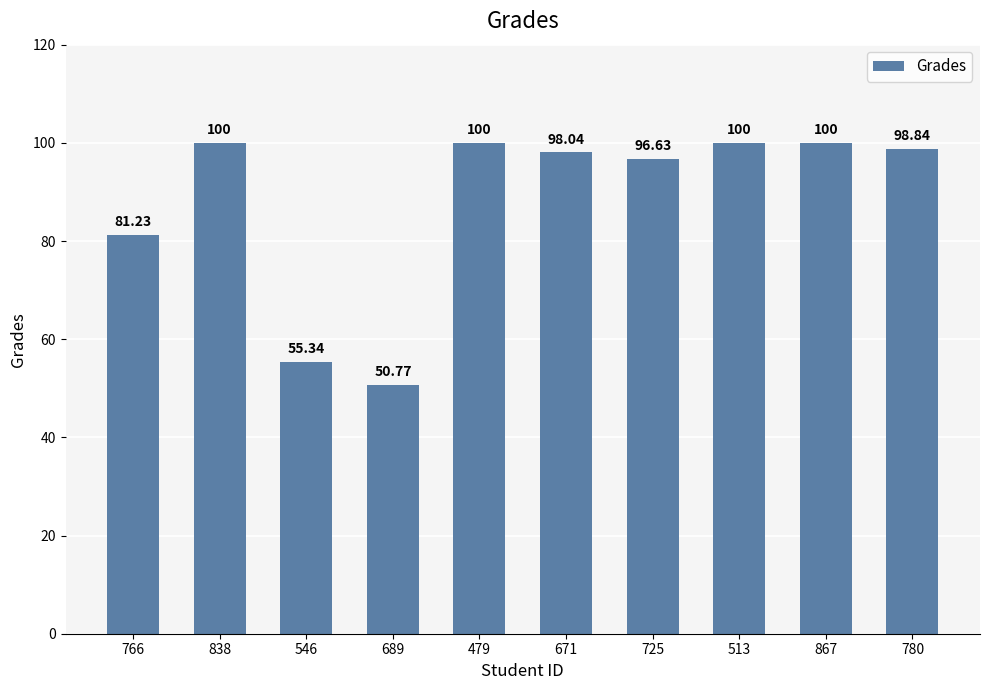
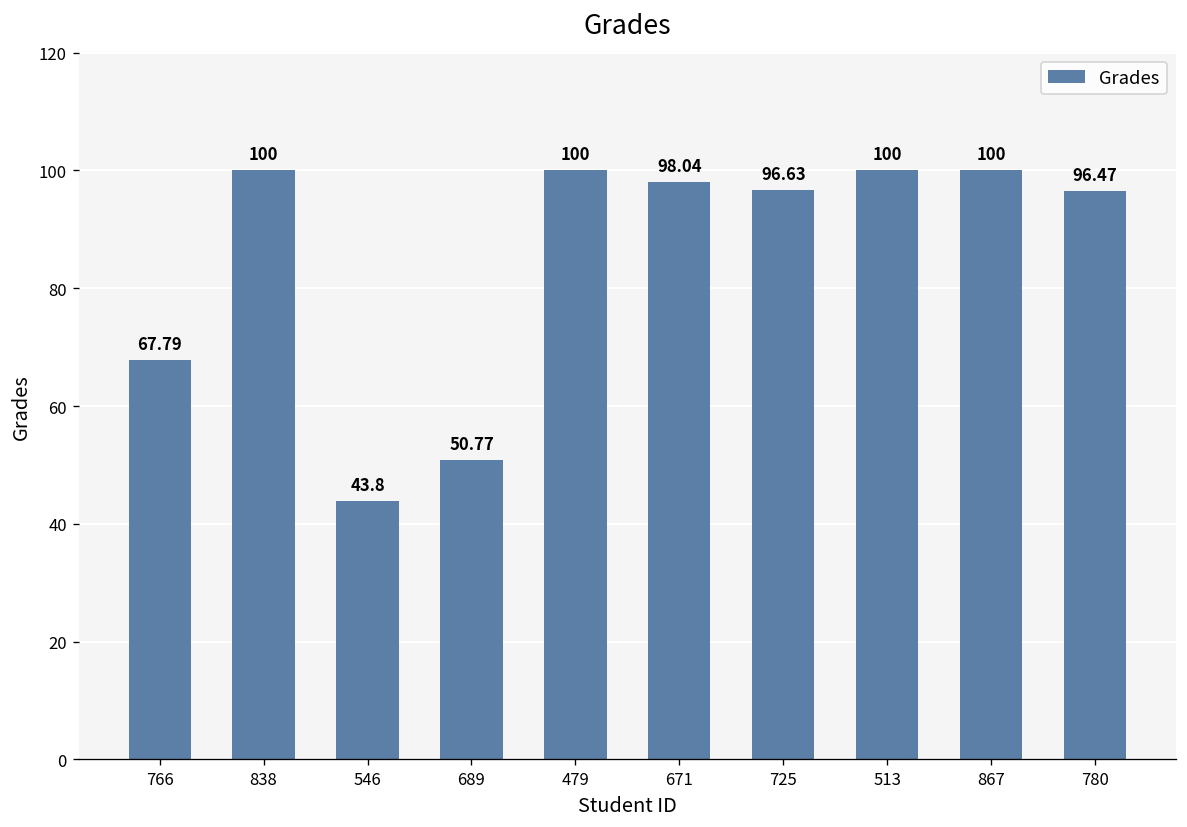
  {
-   "766": 81.23,
+   "766": 67.79,
    "838": 100,
-   "546": 55.34,
+   "546": 43.8,
    "689": 50.77,
    "479": 100,
    "671": 98.04,
    "725": 96.63,
    "513": 100,
    "867": 100,
-   "780": 98.84
+   "780": 96.47
  }
